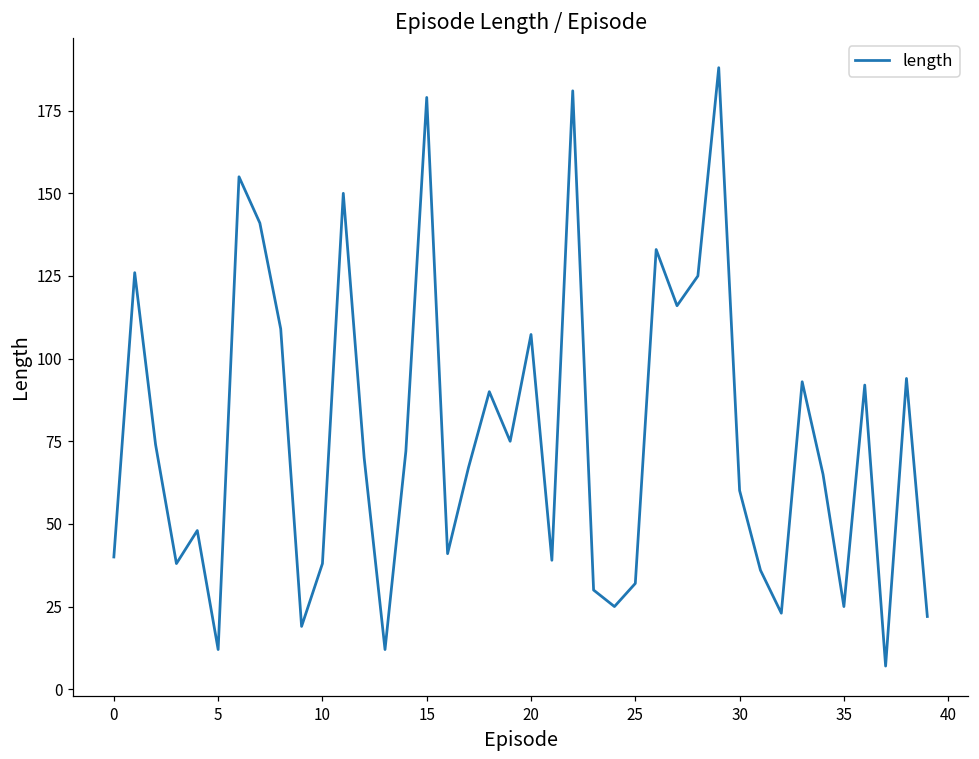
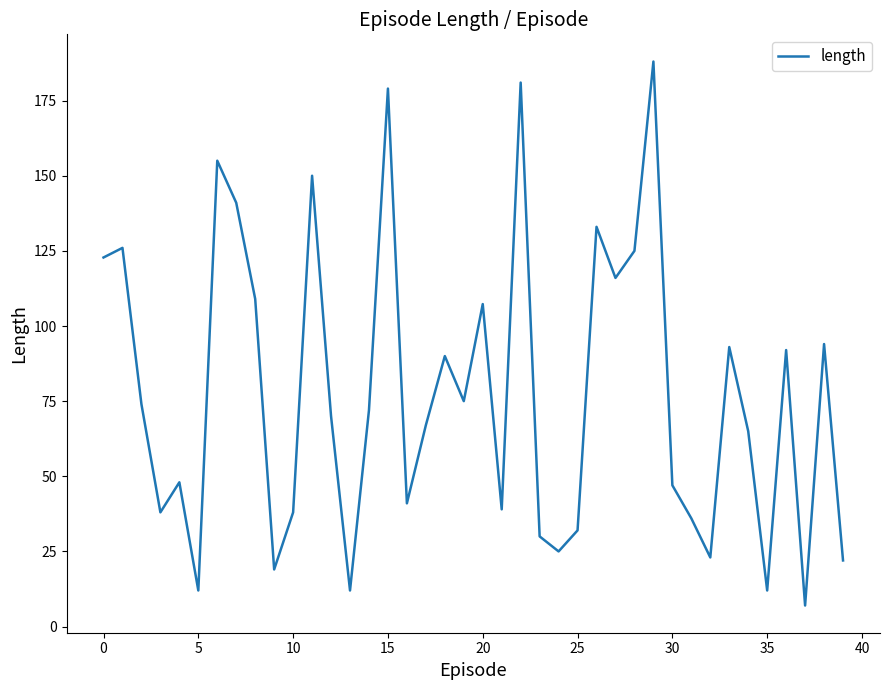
  {
-   "0": 40,
+   "0": 123,
    "5": 12,
    "10": 38,
    "15": 179,
    "20": 107,
    "25": 32,
-   "30": 60,
-   "35": 25
+   "30": 47,
+   "35": 12
  }
